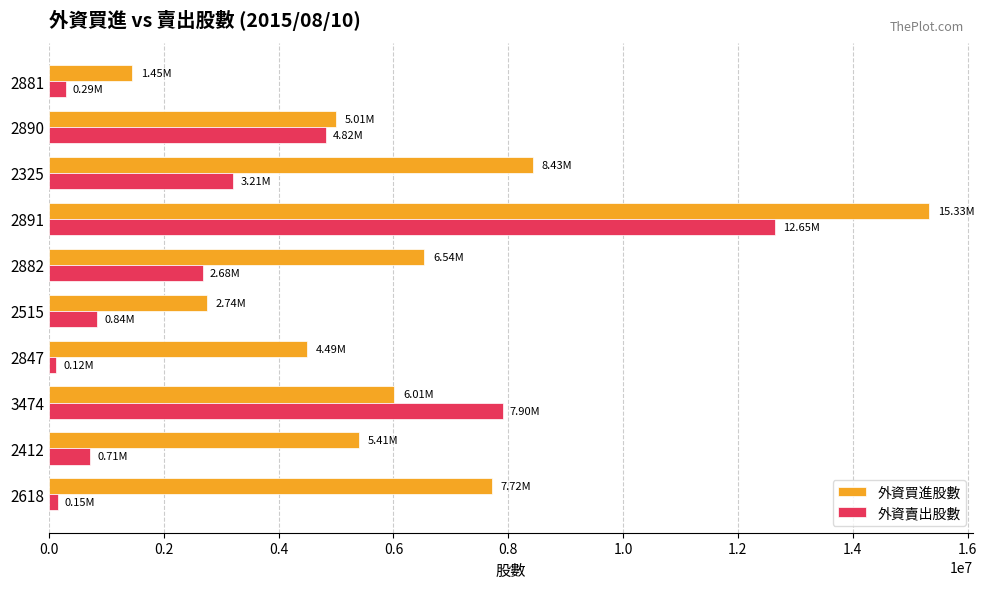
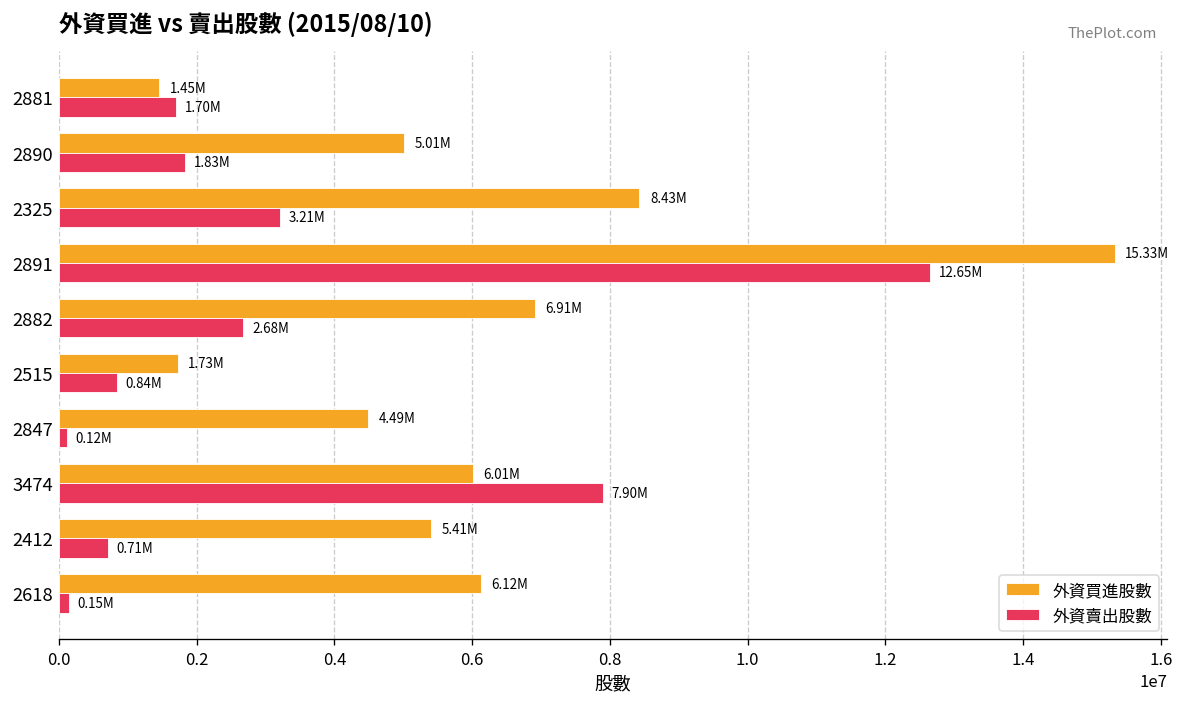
  {
    "外資買進股數": {
      "2881": "1.45M",
      "2890": "5.01M",
      "2325": "8.43M",
      "2891": "15.33M",
-     "2882": "6.54M",
-     "2515": "2.74M",
+     "2882": "6.91M",
+     "2515": "1.73M",
      "2847": "4.49M",
      "3474": "6.01M",
      "2412": "5.41M",
-     "2618": "7.72M"
+     "2618": "6.12M"
    },
    "外資賣出股數": {
-     "2881": "0.29M",
-     "2890": "4.82M",
+     "2881": "1.70M",
+     "2890": "1.83M",
      "2325": "3.21M",
      "2891": "12.65M",
      "2882": "2.68M",
      "2515": "0.84M",
      "2847": "0.12M",
      "3474": "7.90M",
      "2412": "0.71M",
      "2618": "0.15M"
    }
  }
